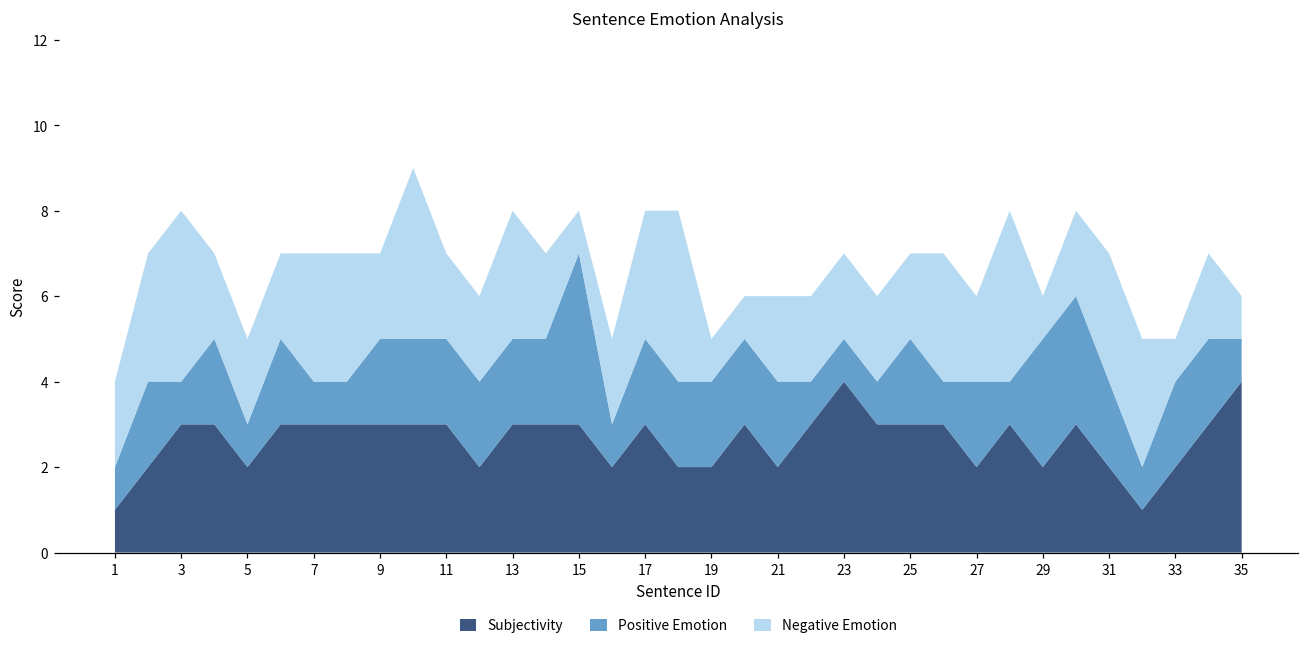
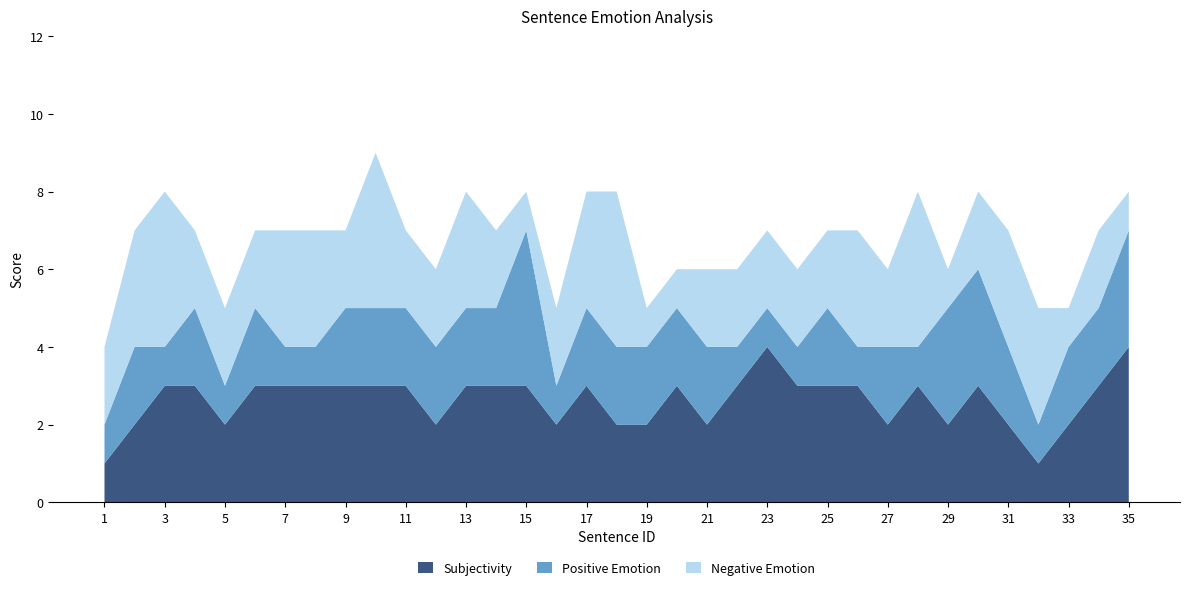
  {
    "Subjectivity": {
      "35": 4
    },
    "Positive Emotion": {
-     "35": 1
+     "35": 3
    }
  }
